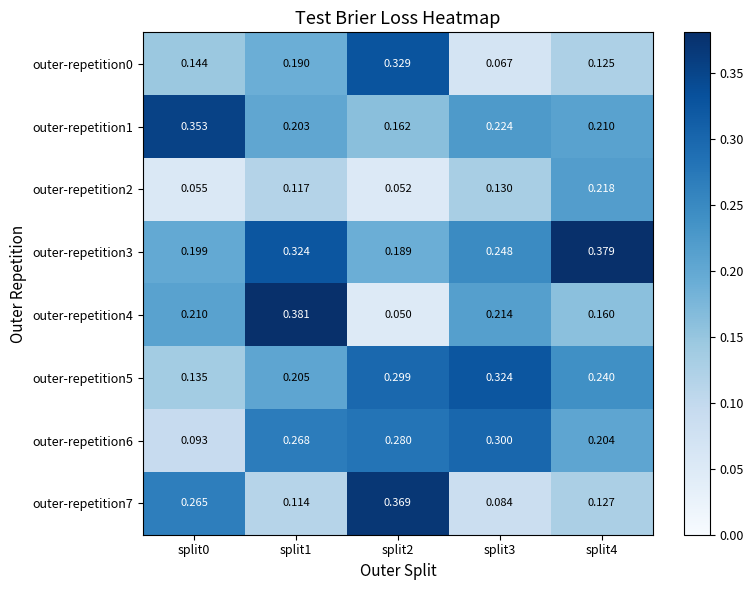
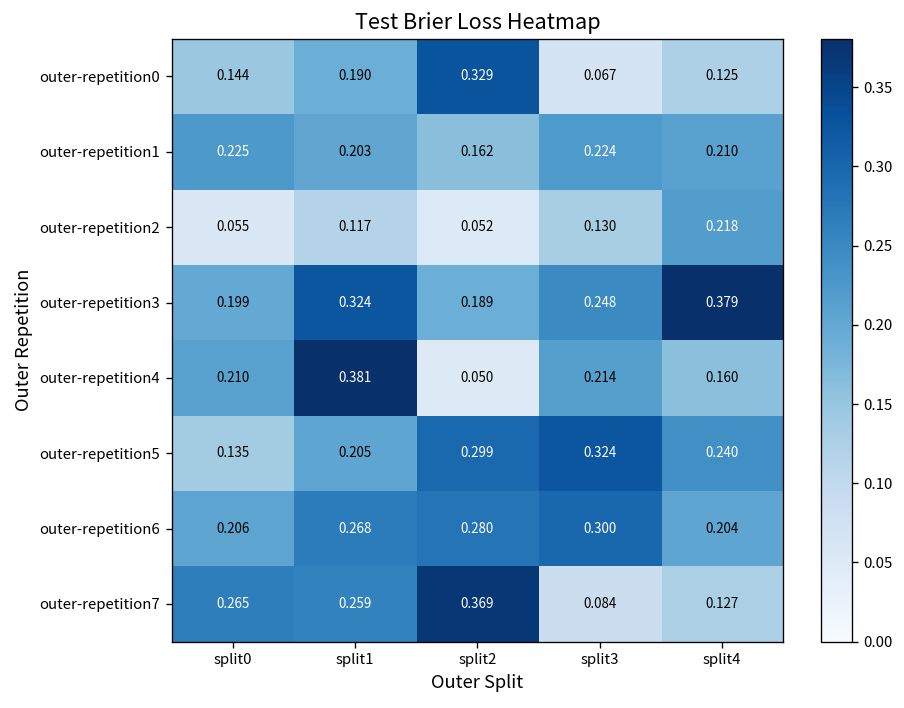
  {
    "outer-repetition0": {
      "split0": 0.144,
      "split1": 0.190,
      "split2": 0.329,
      "split3": 0.067,
      "split4": 0.125
    },
    "outer-repetition1": {
-     "split0": 0.353,
+     "split0": 0.225,
      "split1": 0.203,
      "split2": 0.162,
      "split3": 0.224,
      "split4": 0.210
    },
    "outer-repetition2": {
      "split0": 0.055,
      "split1": 0.117,
      "split2": 0.052,
      "split3": 0.130,
      "split4": 0.218
    },
    "outer-repetition3": {
      "split0": 0.199,
      "split1": 0.324,
      "split2": 0.189,
      "split3": 0.248,
      "split4": 0.379
    },
    "outer-repetition4": {
      "split0": 0.210,
      "split1": 0.381,
      "split2": 0.050,
      "split3": 0.214,
      "split4": 0.160
    },
    "outer-repetition5": {
      "split0": 0.135,
      "split1": 0.205,
      "split2": 0.299,
      "split3": 0.324,
      "split4": 0.240
    },
    "outer-repetition6": {
-     "split0": 0.093,
+     "split0": 0.206,
      "split1": 0.268,
      "split2": 0.280,
      "split3": 0.300,
      "split4": 0.204
    },
    "outer-repetition7": {
      "split0": 0.265,
-     "split1": 0.114,
+     "split1": 0.259,
      "split2": 0.369,
      "split3": 0.084,
      "split4": 0.127
    }
  }
